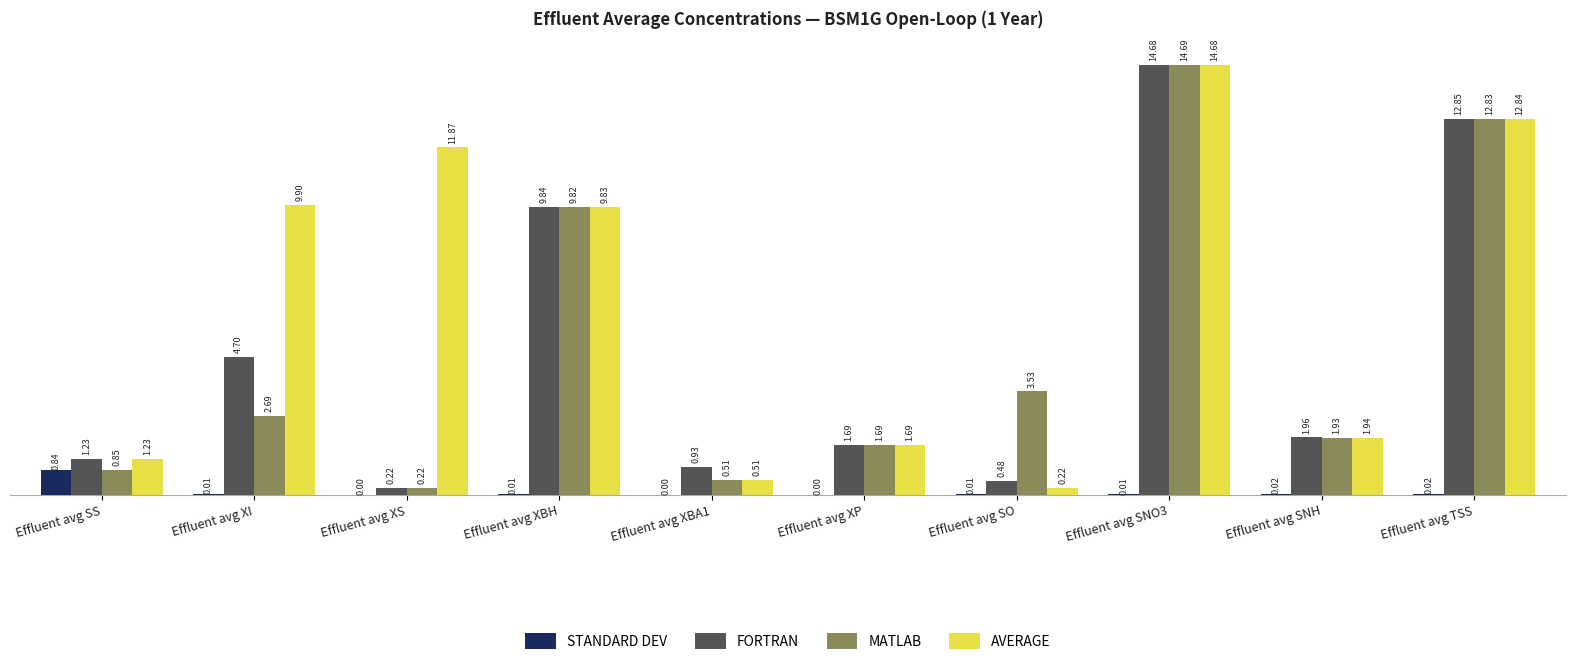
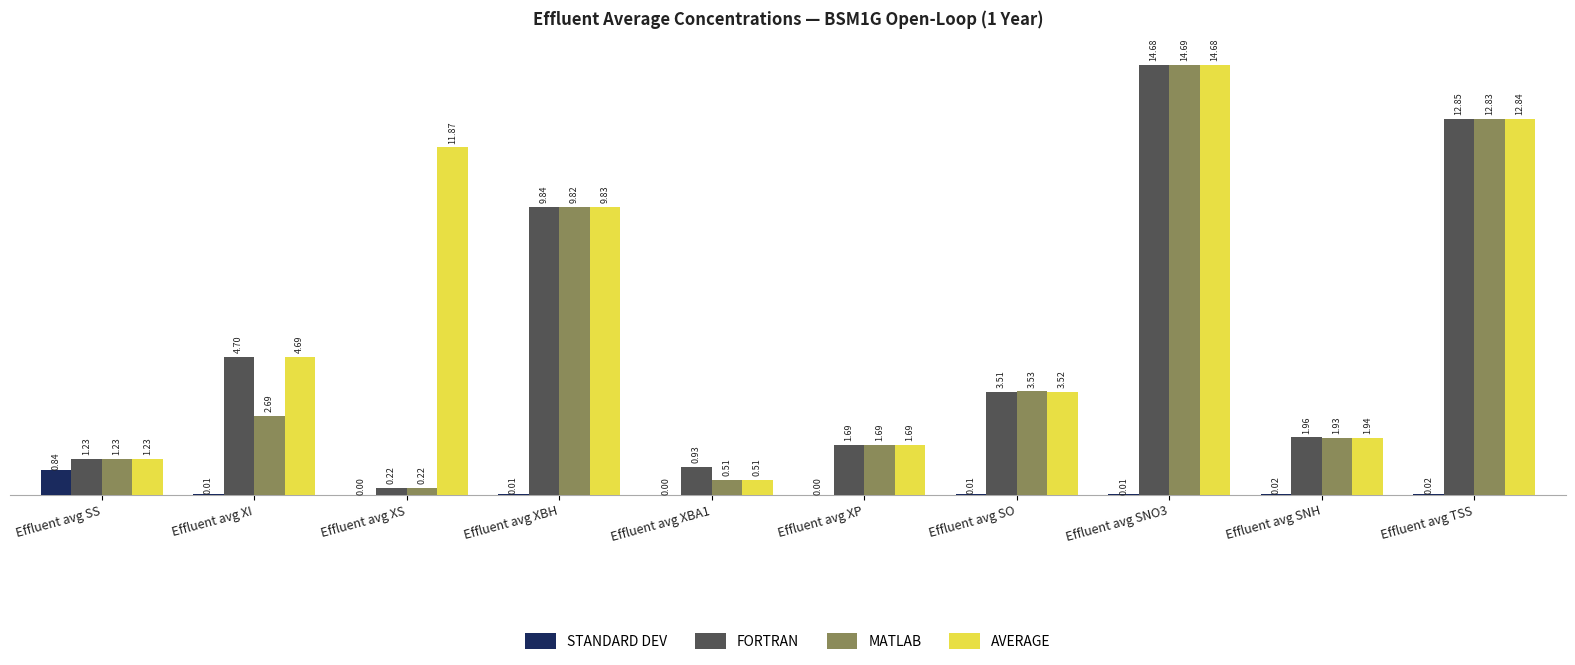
  {
    "STANDARD DEV": {
      "Effluent avg SS": 0.84,
      "Effluent avg XI": 0.01,
      "Effluent avg XS": 0.00,
      "Effluent avg XBH": 0.01,
      "Effluent avg XBA1": 0.00,
      "Effluent avg XP": 0.00,
      "Effluent avg SO": 0.01,
      "Effluent avg SNO3": 0.01,
      "Effluent avg SNH": 0.02,
      "Effluent avg TSS": 0.02
    },
    "FORTRAN": {
      "Effluent avg SS": 1.23,
      "Effluent avg XI": 4.70,
      "Effluent avg XS": 0.22,
      "Effluent avg XBH": 9.84,
      "Effluent avg XBA1": 0.93,
      "Effluent avg XP": 1.69,
-     "Effluent avg SO": 0.48,
+     "Effluent avg SO": 3.51,
      "Effluent avg SNO3": 14.68,
      "Effluent avg SNH": 1.96,
      "Effluent avg TSS": 12.85
    },
    "MATLAB": {
-     "Effluent avg SS": 0.85,
+     "Effluent avg SS": 1.23,
      "Effluent avg XI": 2.69,
      "Effluent avg XS": 0.22,
      "Effluent avg XBH": 9.82,
      "Effluent avg XBA1": 0.51,
      "Effluent avg XP": 1.69,
      "Effluent avg SO": 3.53,
      "Effluent avg SNO3": 14.69,
      "Effluent avg SNH": 1.93,
      "Effluent avg TSS": 12.83
    },
    "AVERAGE": {
      "Effluent avg SS": 1.23,
-     "Effluent avg XI": 9.90,
+     "Effluent avg XI": 4.69,
      "Effluent avg XS": 11.87,
      "Effluent avg XBH": 9.83,
      "Effluent avg XBA1": 0.51,
      "Effluent avg XP": 1.69,
-     "Effluent avg SO": 0.22,
+     "Effluent avg SO": 3.52,
      "Effluent avg SNO3": 14.68,
      "Effluent avg SNH": 1.94,
      "Effluent avg TSS": 12.84
    }
  }
